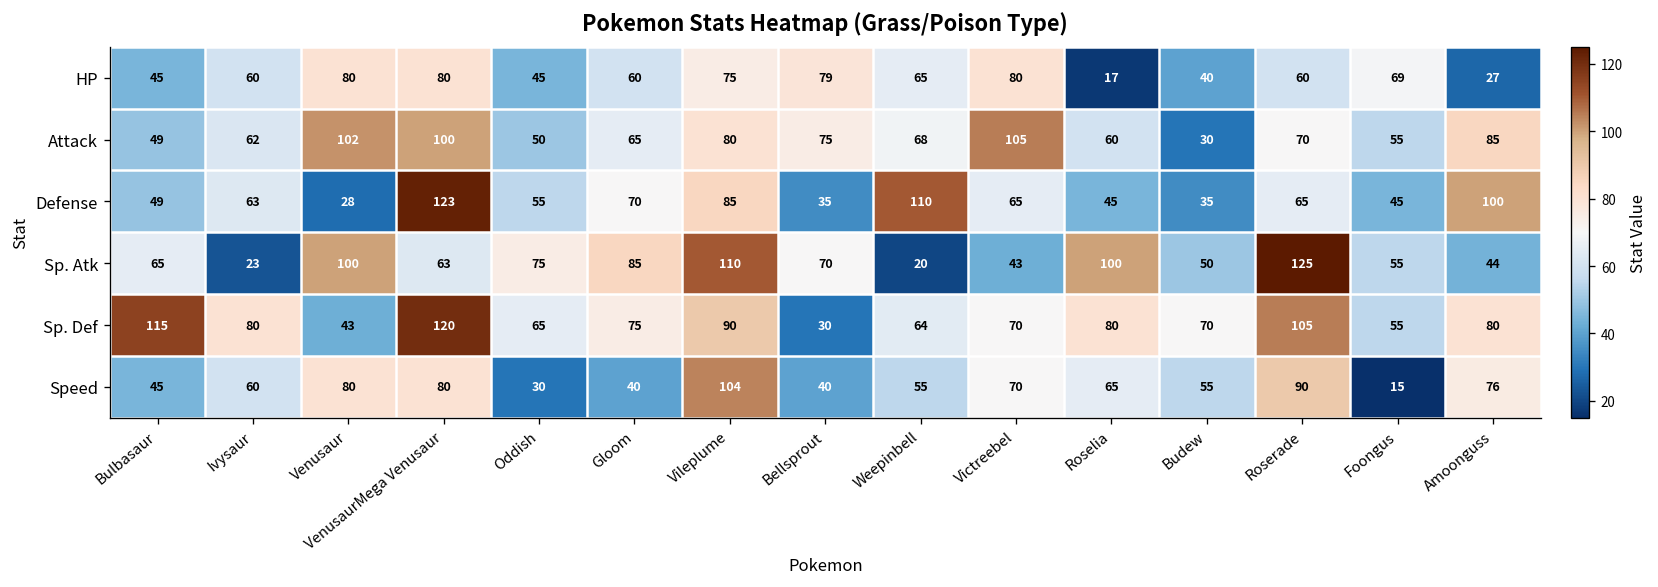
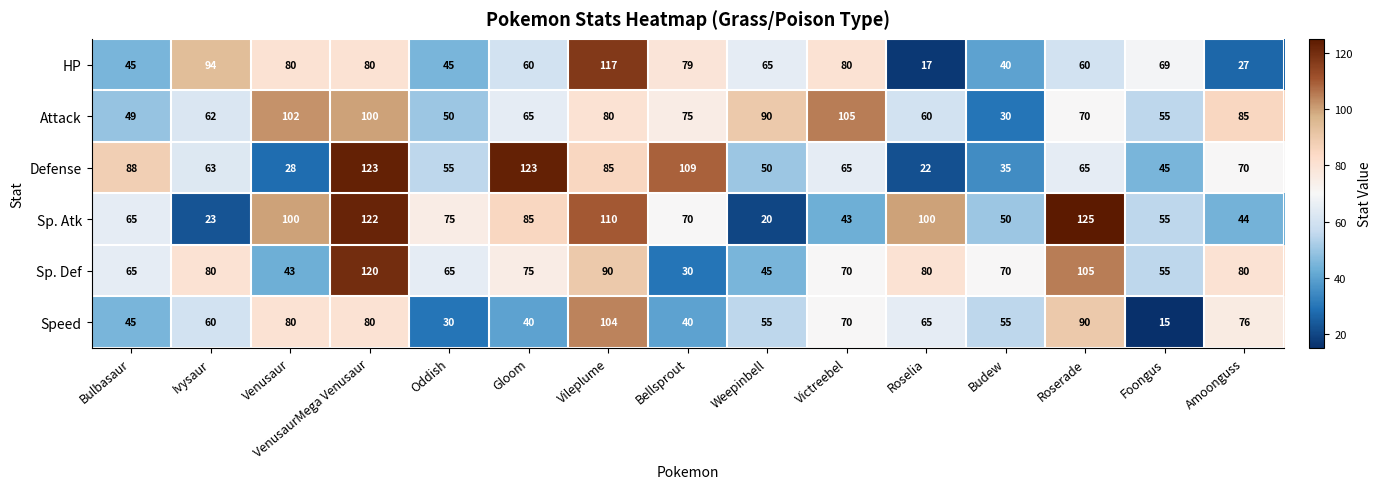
  {
    "HP": {
      "Bulbasaur": 45,
-     "Ivysaur": 60,
+     "Ivysaur": 94,
      "Venusaur": 80,
      "VenusaurMega Venusaur": 80,
      "Oddish": 45,
      "Gloom": 60,
-     "Vileplume": 75,
+     "Vileplume": 117,
      "Bellsprout": 79,
      "Weepinbell": 65,
      "Victreebel": 80,
      "Roselia": 17,
      "Budew": 40,
      "Roserade": 60,
      "Foongus": 69,
      "Amoonguss": 27
    },
    "Attack": {
      "Bulbasaur": 49,
      "Ivysaur": 62,
      "Venusaur": 102,
      "VenusaurMega Venusaur": 100,
      "Oddish": 50,
      "Gloom": 65,
      "Vileplume": 80,
      "Bellsprout": 75,
-     "Weepinbell": 68,
+     "Weepinbell": 90,
      "Victreebel": 105,
      "Roselia": 60,
      "Budew": 30,
      "Roserade": 70,
      "Foongus": 55,
      "Amoonguss": 85
    },
    "Defense": {
-     "Bulbasaur": 49,
+     "Bulbasaur": 88,
      "Ivysaur": 63,
      "Venusaur": 28,
      "VenusaurMega Venusaur": 123,
      "Oddish": 55,
-     "Gloom": 70,
+     "Gloom": 123,
      "Vileplume": 85,
-     "Bellsprout": 35,
-     "Weepinbell": 110,
+     "Bellsprout": 109,
+     "Weepinbell": 50,
      "Victreebel": 65,
-     "Roselia": 45,
+     "Roselia": 22,
      "Budew": 35,
      "Roserade": 65,
      "Foongus": 45,
-     "Amoonguss": 100
+     "Amoonguss": 70
    },
    "Sp. Atk": {
      "Bulbasaur": 65,
      "Ivysaur": 23,
      "Venusaur": 100,
-     "VenusaurMega Venusaur": 63,
+     "VenusaurMega Venusaur": 122,
      "Oddish": 75,
      "Gloom": 85,
      "Vileplume": 110,
      "Bellsprout": 70,
      "Weepinbell": 20,
      "Victreebel": 43,
      "Roselia": 100,
      "Budew": 50,
      "Roserade": 125,
      "Foongus": 55,
      "Amoonguss": 44
    },
    "Sp. Def": {
-     "Bulbasaur": 115,
+     "Bulbasaur": 65,
      "Ivysaur": 80,
      "Venusaur": 43,
      "VenusaurMega Venusaur": 120,
      "Oddish": 65,
      "Gloom": 75,
      "Vileplume": 90,
      "Bellsprout": 30,
-     "Weepinbell": 64,
+     "Weepinbell": 45,
      "Victreebel": 70,
      "Roselia": 80,
      "Budew": 70,
      "Roserade": 105,
      "Foongus": 55,
      "Amoonguss": 80
    },
    "Speed": {
      "Bulbasaur": 45,
      "Ivysaur": 60,
      "Venusaur": 80,
      "VenusaurMega Venusaur": 80,
      "Oddish": 30,
      "Gloom": 40,
      "Vileplume": 104,
      "Bellsprout": 40,
      "Weepinbell": 55,
      "Victreebel": 70,
      "Roselia": 65,
      "Budew": 55,
      "Roserade": 90,
      "Foongus": 15,
      "Amoonguss": 76
    }
  }
